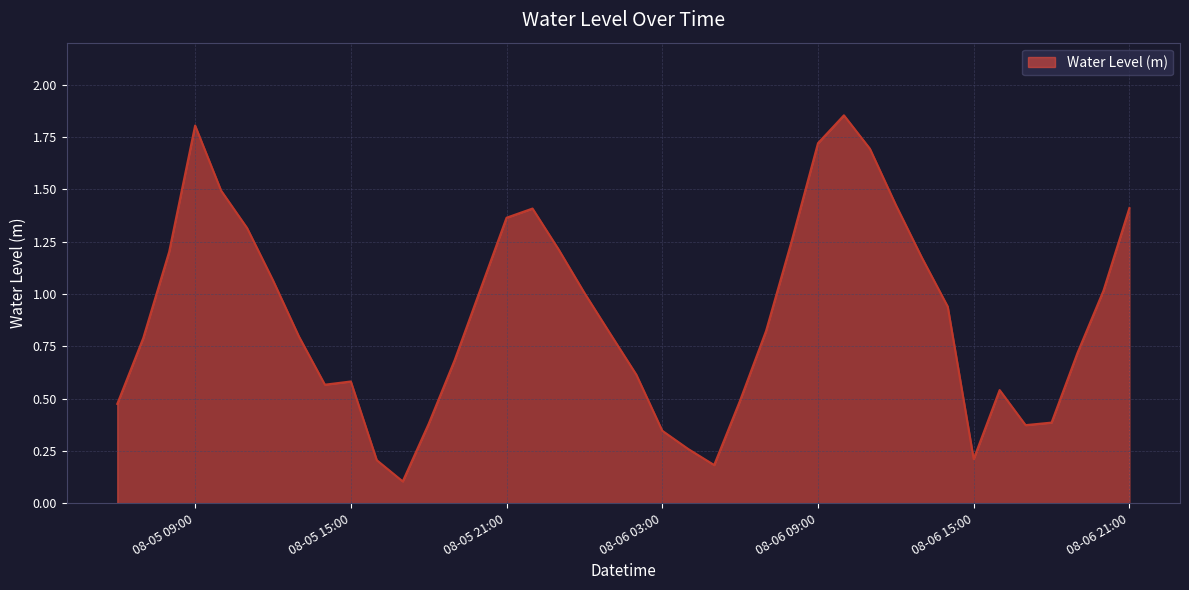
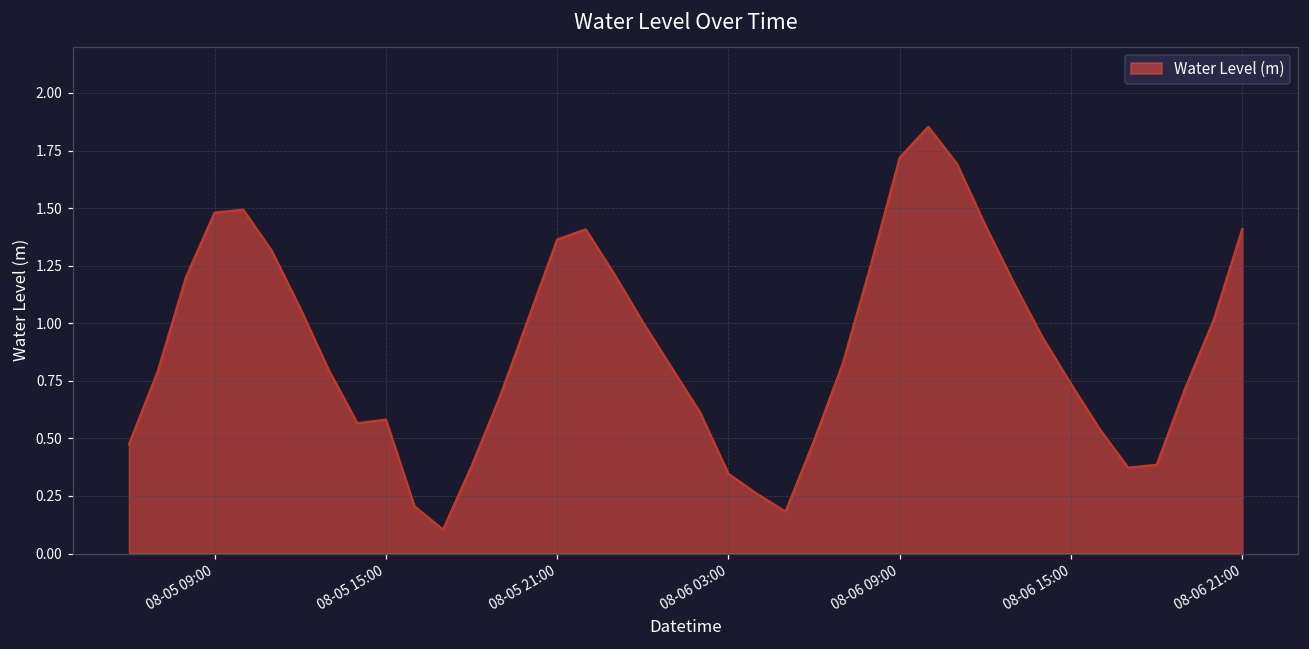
  {
-   "08-05 09:00": 1.80,
+   "08-05 09:00": 1.48,
    "08-05 15:00": 0.58,
    "08-05 21:00": 1.36,
    "08-06 03:00": 0.35,
    "08-06 09:00": 1.72,
-   "08-06 15:00": 0.21,
+   "08-06 15:00": 0.74,
    "08-06 21:00": 1.41
  }
